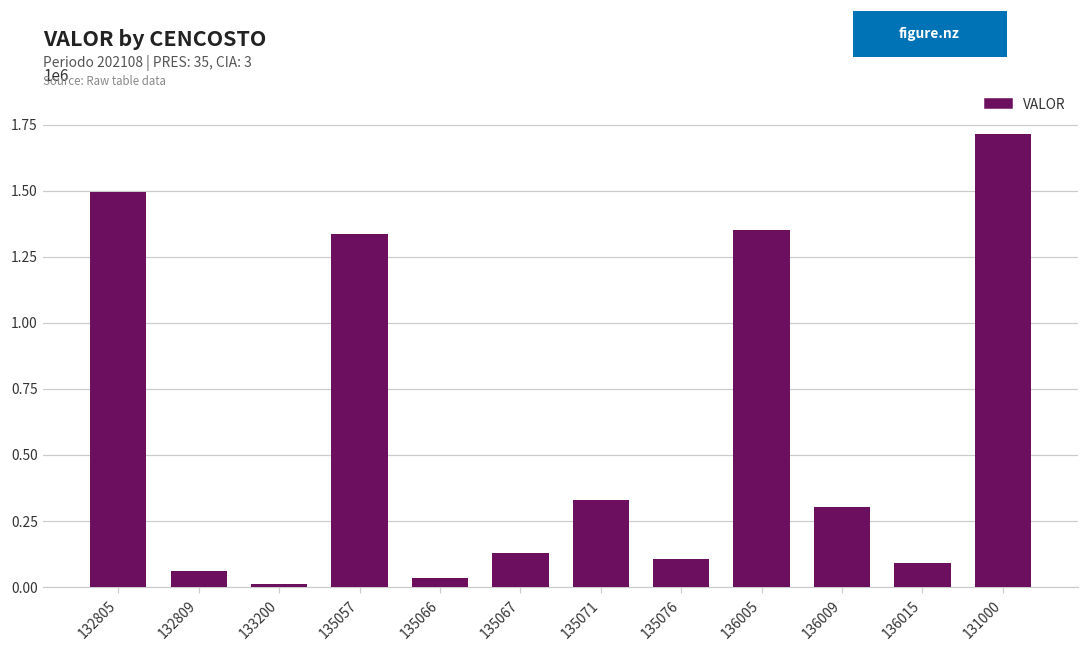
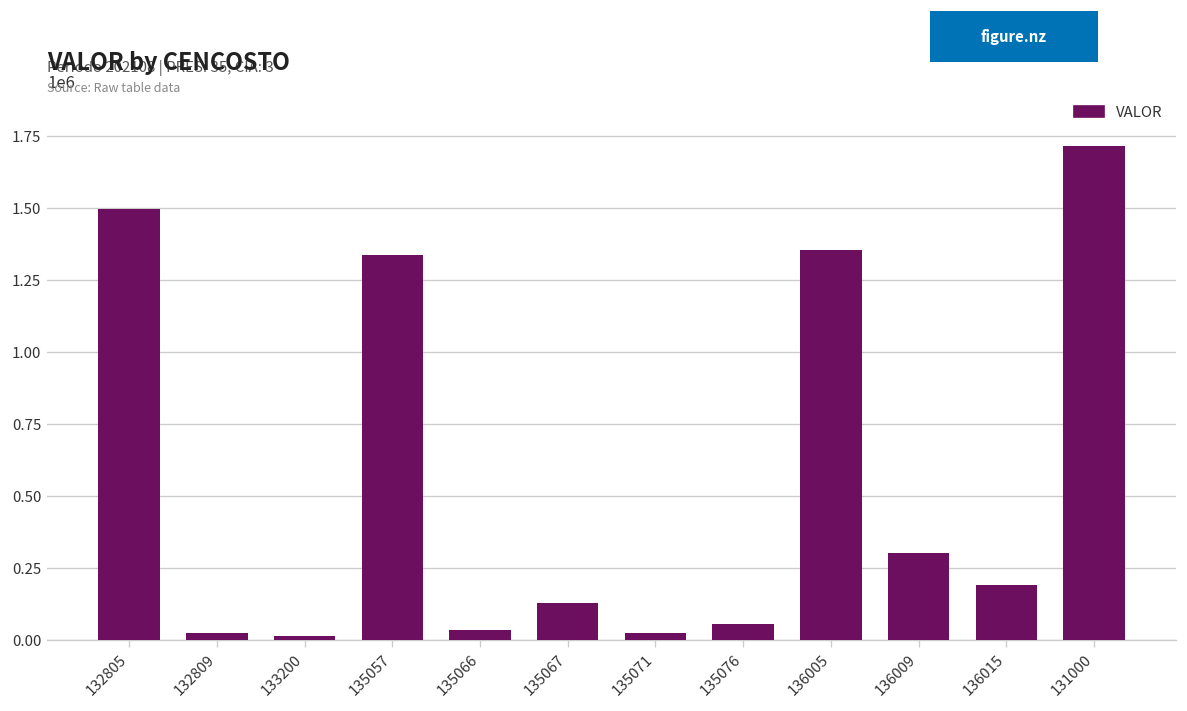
  {
    "132805": 1500000,
-   "132809": 60000,
+   "132809": 20000,
    "133200": 10000,
    "135057": 1340000,
    "135066": 30000,
    "135067": 130000,
-   "135071": 330000,
-   "135076": 100000,
+   "135071": 20000,
+   "135076": 60000,
    "136005": 1350000,
    "136009": 300000,
-   "136015": 90000,
+   "136015": 190000,
    "131000": 1720000
  }
